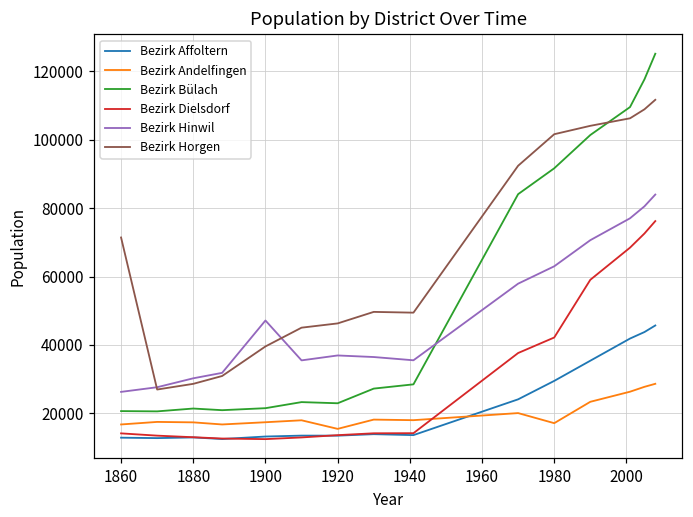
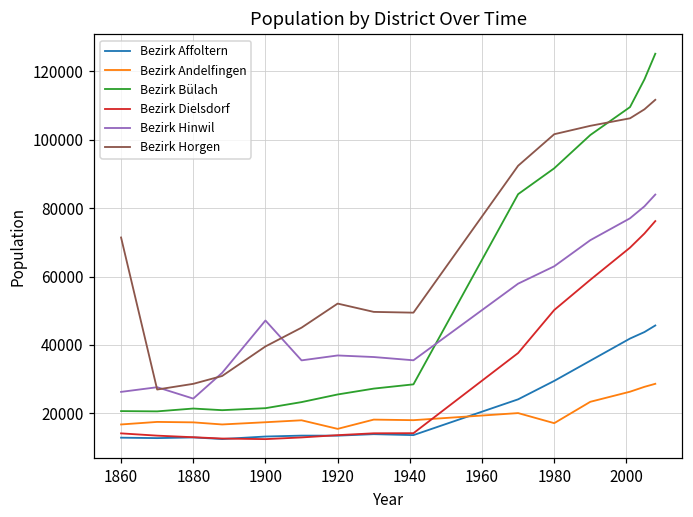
  {
    "Bezirk Affoltern": {
      "1860": 13000,
      "1980": 30000
    },
    "Bezirk Andelfingen": {
      "1860": 17000,
      "1880": 17000,
      "1900": 17000,
      "1920": 16000,
      "1980": 17000
    },
    "Bezirk Bülach": {
      "1860": 21000,
      "1880": 21000,
      "1900": 22000,
-     "1920": 23000,
+     "1920": 26000,
      "1980": 92000
    },
    "Bezirk Dielsdorf": {
      "1860": 14000,
-     "1980": 42000
+     "1980": 50000
    },
    "Bezirk Hinwil": {
      "1860": 26000,
-     "1880": 30000,
+     "1880": 24000,
      "1900": 47000,
      "1920": 37000,
      "1980": 63000
    },
    "Bezirk Horgen": {
      "1860": 71000,
      "1880": 29000,
      "1900": 40000,
-     "1920": 46000,
+     "1920": 52000,
      "1980": 102000
    }
  }
